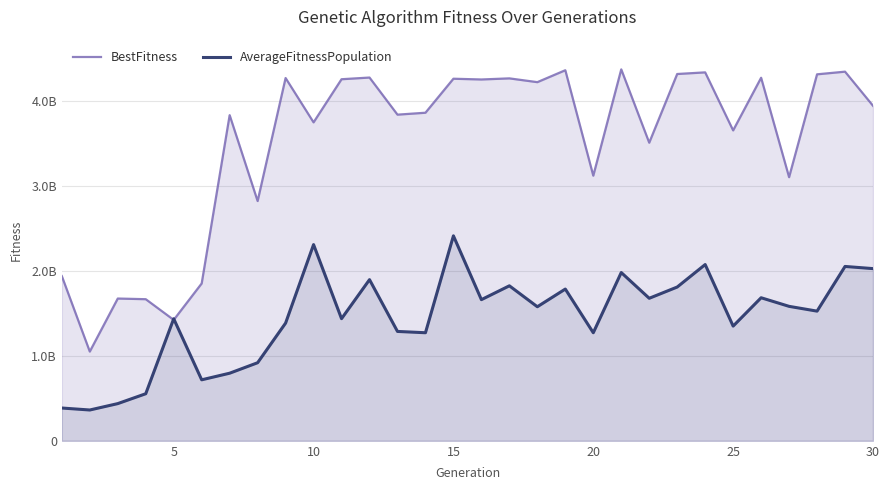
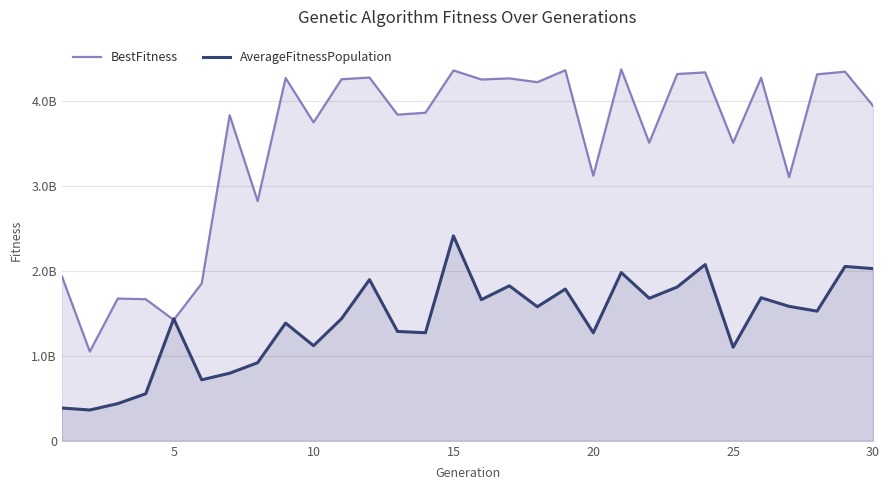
  {
    "BestFitness": {
      "10": 3700000000,
-     "15": 4300000000,
+     "15": 4400000000,
      "20": 3100000000,
-     "25": 3700000000,
+     "25": 3500000000,
      "30": 3900000000
    },
    "AverageFitnessPopulation": {
-     "10": 2300000000,
+     "10": 1100000000,
      "15": 2400000000,
      "20": 1300000000,
-     "25": 1400000000,
+     "25": 1100000000,
      "30": 2000000000
    }
  }
